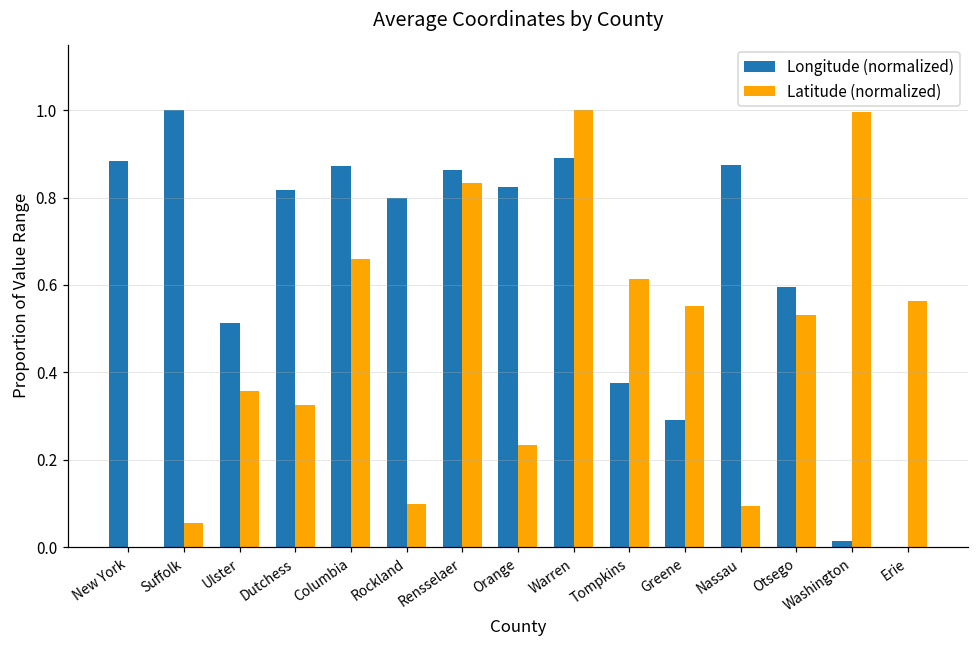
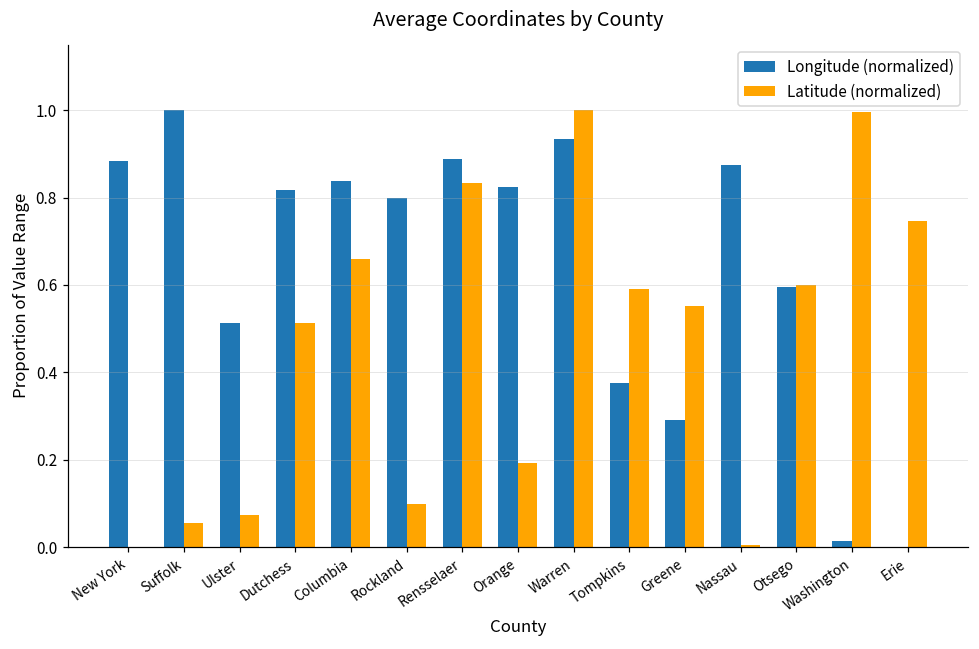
  {
    "Longitude (normalized)": {
      "New York": 0.88,
      "Suffolk": 1.00,
      "Ulster": 0.51,
      "Dutchess": 0.82,
-     "Columbia": 0.87,
+     "Columbia": 0.84,
      "Rockland": 0.80,
-     "Rensselaer": 0.86,
+     "Rensselaer": 0.89,
      "Orange": 0.82,
-     "Warren": 0.89,
+     "Warren": 0.93,
      "Tompkins": 0.38,
      "Greene": 0.29,
      "Nassau": 0.87,
      "Otsego": 0.60,
      "Washington": 0.01,
      "Erie": 0.00
    },
    "Latitude (normalized)": {
      "New York": 0.00,
      "Suffolk": 0.06,
-     "Ulster": 0.36,
-     "Dutchess": 0.32,
+     "Ulster": 0.07,
+     "Dutchess": 0.51,
      "Columbia": 0.66,
      "Rockland": 0.10,
      "Rensselaer": 0.83,
-     "Orange": 0.23,
+     "Orange": 0.19,
      "Warren": 1.00,
-     "Tompkins": 0.61,
+     "Tompkins": 0.59,
      "Greene": 0.55,
-     "Nassau": 0.09,
-     "Otsego": 0.53,
+     "Nassau": 0.00,
+     "Otsego": 0.60,
      "Washington": 1.00,
-     "Erie": 0.56
+     "Erie": 0.75
    }
  }
